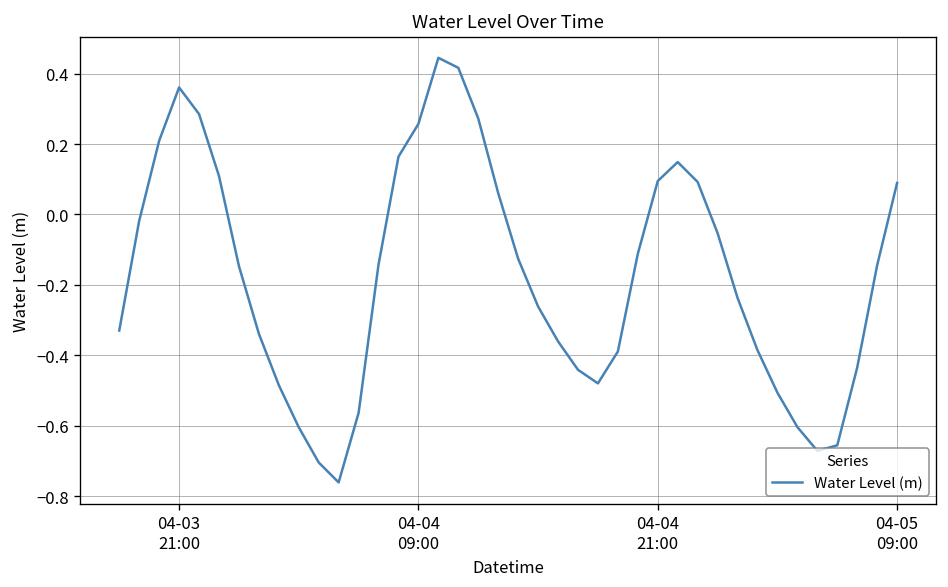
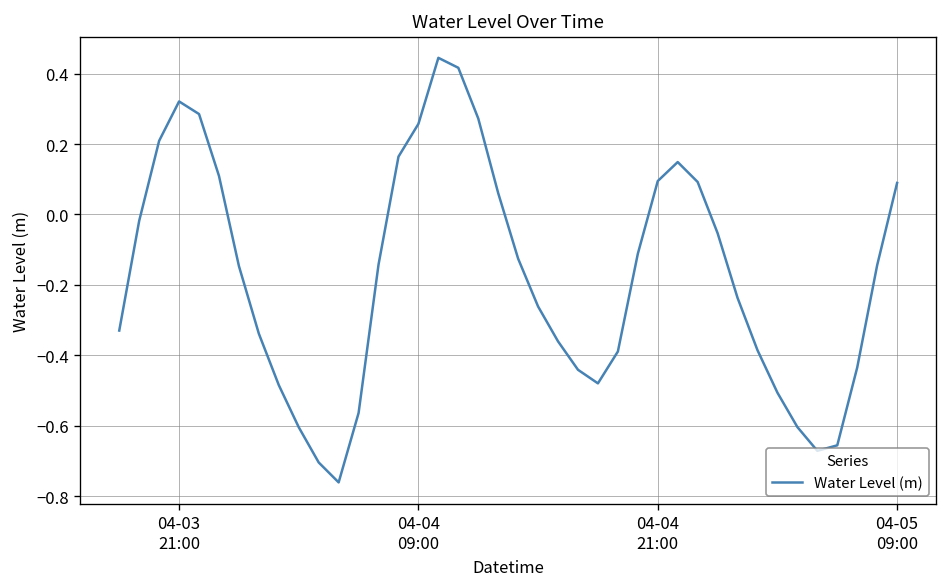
  {
-   "04-03 21:00": 0.36,
+   "04-03 21:00": 0.32,
    "04-04 09:00": 0.26,
    "04-04 21:00": 0.10,
    "04-05 09:00": 0.09
  }
